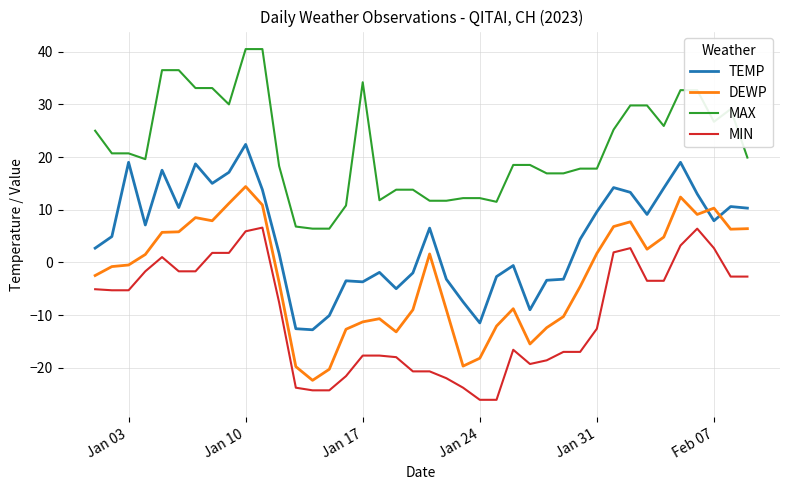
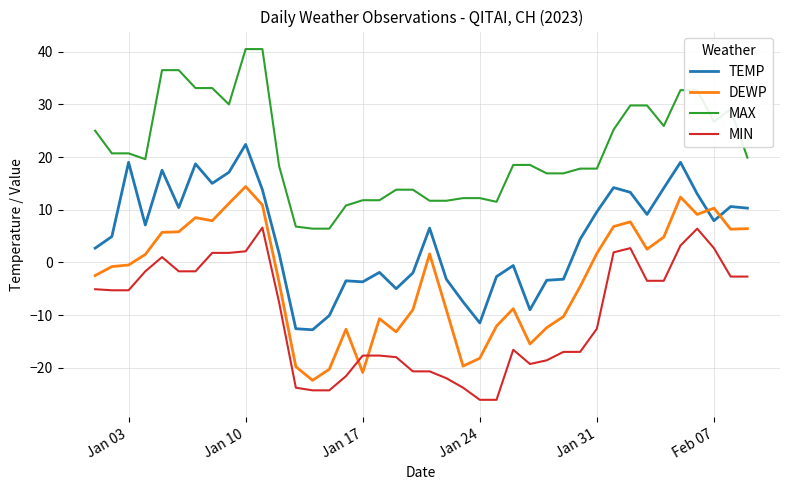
  {
    "TEMP": {
      "Jan 03": 19,
      "Jan 10": 22,
      "Jan 17": -4,
      "Jan 24": -12,
      "Jan 31": 10,
      "Feb 07": 8
    },
    "DEWP": {
      "Jan 03": -1,
      "Jan 10": 14,
-     "Jan 17": -11,
+     "Jan 17": -21,
      "Jan 24": -18,
      "Jan 31": 2,
      "Feb 07": 10
    },
    "MAX": {
      "Jan 03": 21,
      "Jan 10": 41,
-     "Jan 17": 34,
+     "Jan 17": 12,
      "Jan 24": 12,
      "Jan 31": 18
    },
    "MIN": {
      "Jan 03": -5,
-     "Jan 10": 6,
+     "Jan 10": 2,
      "Jan 17": -18,
      "Jan 24": -26,
      "Jan 31": -13,
      "Feb 07": 3
    }
  }
